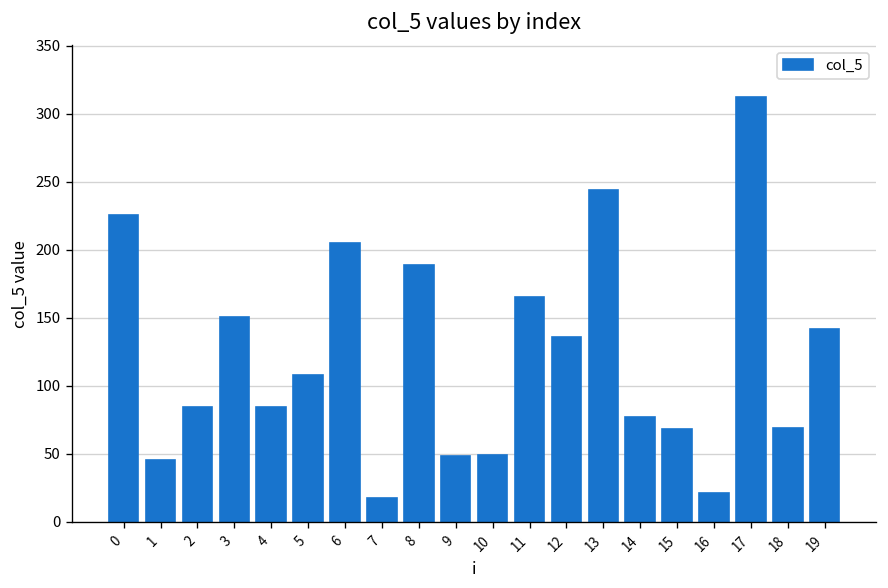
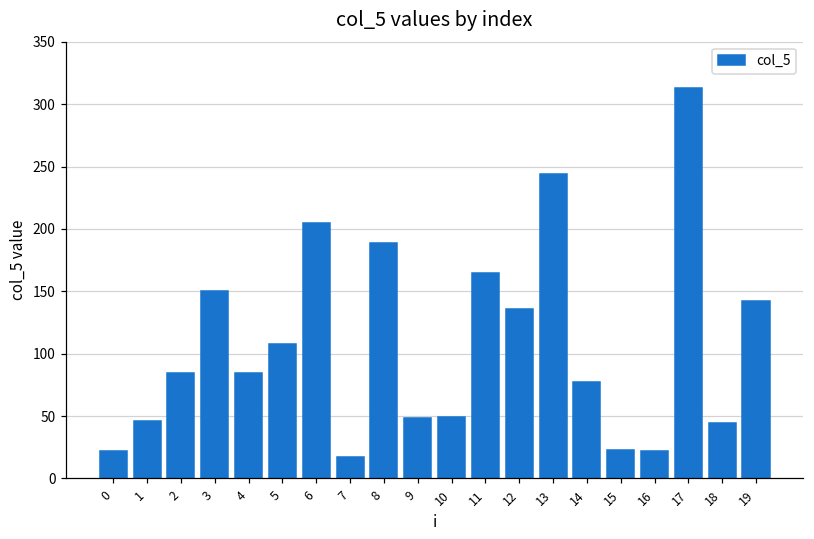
  {
-   "0": 226,
+   "0": 22,
    "1": 46,
    "2": 84,
    "3": 150,
    "4": 85,
    "5": 108,
    "6": 205,
    "7": 17,
    "8": 189,
    "9": 49,
    "10": 49,
    "11": 165,
    "12": 136,
    "13": 244,
    "14": 77,
-   "15": 68,
+   "15": 23,
    "16": 22,
    "17": 313,
-   "18": 69,
+   "18": 45,
    "19": 142
  }
